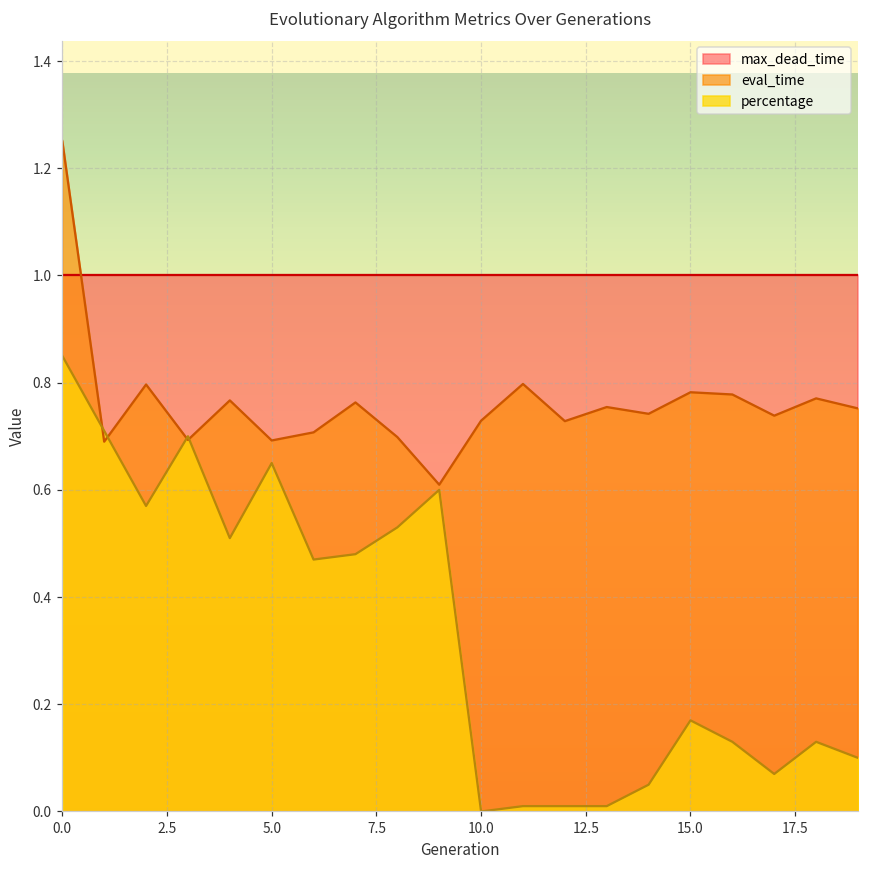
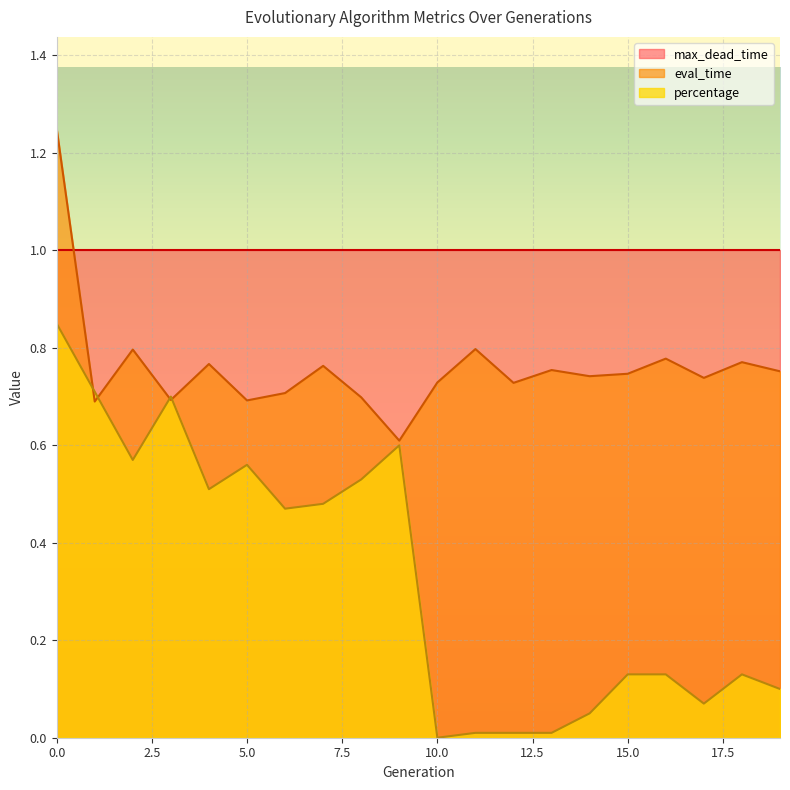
  {
    "max_dead_time": {
      "0.0": 1.00,
      "5.0": 1.00,
      "10.0": 1.00,
      "15.0": 1.00
    },
    "eval_time": {
      "0.0": 1.25,
      "5.0": 0.69,
      "10.0": 0.73,
-     "15.0": 0.78
+     "15.0": 0.75
    },
    "percentage": {
      "0.0": 0.85,
-     "5.0": 0.65,
+     "5.0": 0.56,
      "10.0": 0.00,
-     "15.0": 0.17
+     "15.0": 0.13
    }
  }
